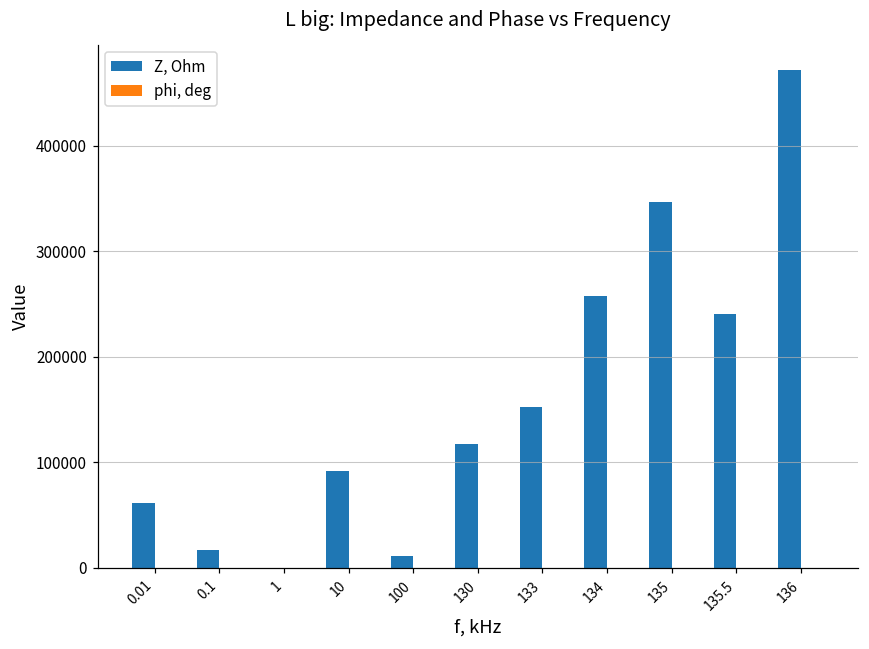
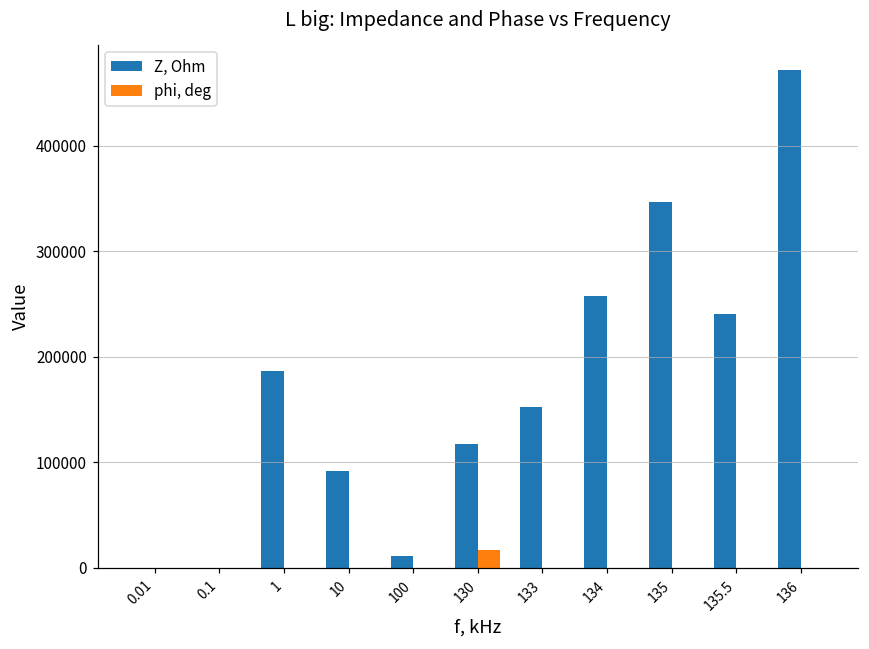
  {
    "Z, Ohm": {
-     "0.01": 60000,
-     "0.1": 20000,
-     "1": 0,
+     "0.01": 0,
+     "0.1": 0,
+     "1": 190000,
      "10": 90000,
      "100": 10000,
      "130": 120000,
      "133": 150000,
      "134": 260000,
      "135": 350000,
      "135.5": 240000,
      "136": 470000
    },
    "phi, deg": {
-     "130": 0
+     "130": 20000
    }
  }
